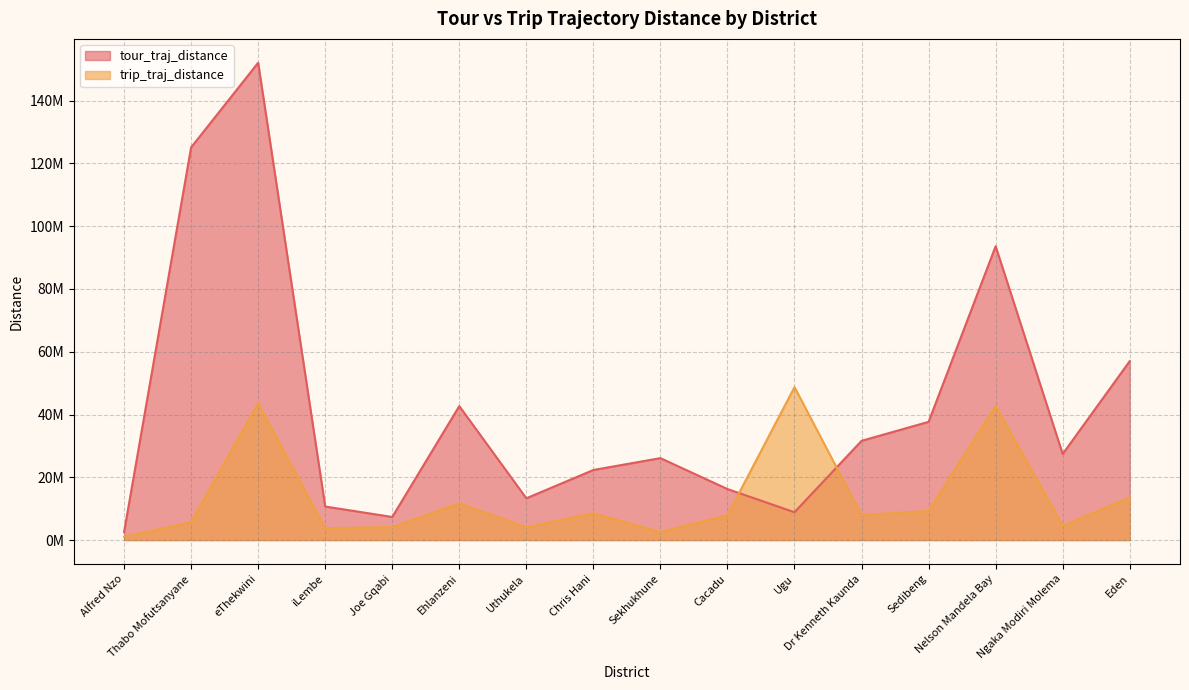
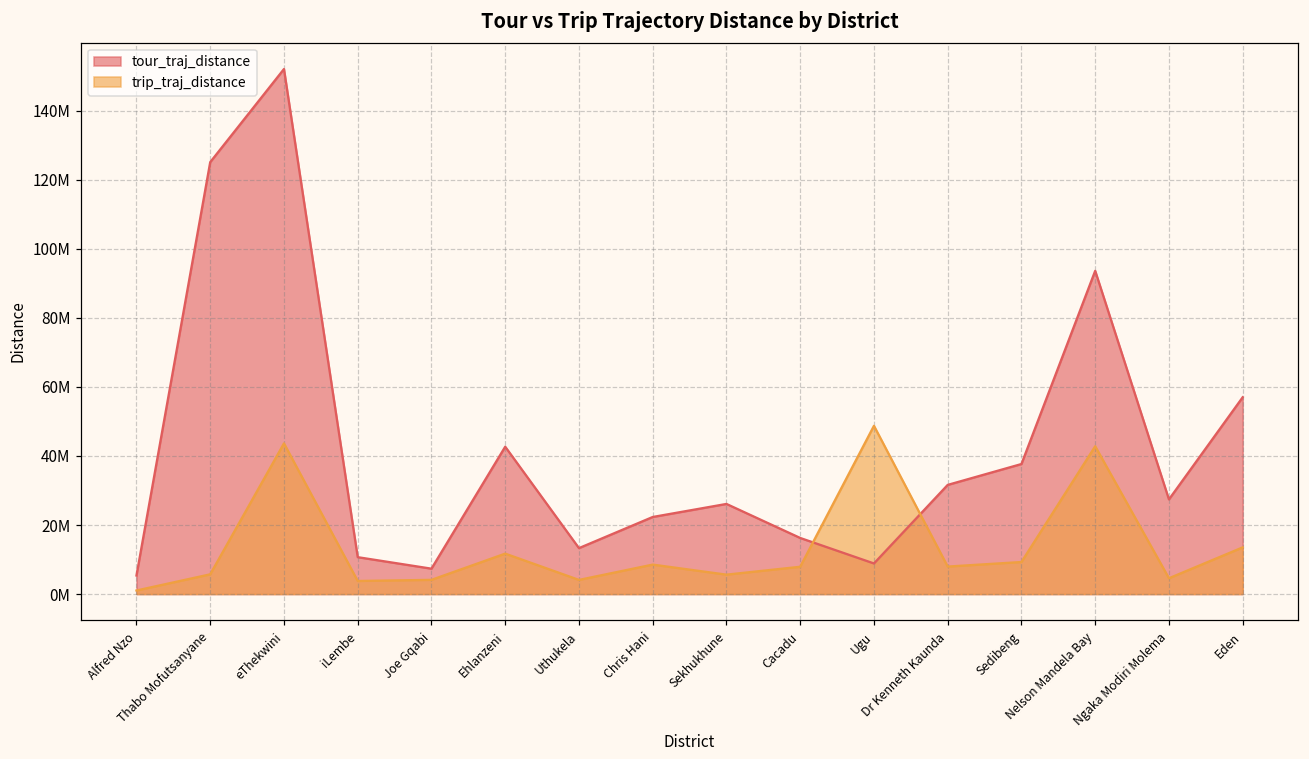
  {
    "tour_traj_distance": {
-     "Alfred Nzo": 3000000,
+     "Alfred Nzo": 5000000,
      "Thabo Mofutsanyane": 125000000,
      "eThekwini": 152000000,
      "iLembe": 11000000,
      "Joe Gqabi": 7000000,
      "Ehlanzeni": 43000000,
      "Uthukela": 13000000,
      "Chris Hani": 22000000,
      "Sekhukhune": 26000000,
      "Cacadu": 16000000,
      "Ugu": 9000000,
      "Dr Kenneth Kaunda": 32000000,
      "Sedibeng": 38000000,
      "Nelson Mandela Bay": 94000000,
      "Ngaka Modiri Molema": 27000000,
      "Eden": 57000000
    },
    "trip_traj_distance": {
      "Alfred Nzo": 1000000,
      "Thabo Mofutsanyane": 6000000,
      "eThekwini": 44000000,
      "iLembe": 4000000,
      "Joe Gqabi": 4000000,
      "Ehlanzeni": 12000000,
      "Uthukela": 4000000,
      "Chris Hani": 9000000,
-     "Sekhukhune": 3000000,
+     "Sekhukhune": 6000000,
      "Cacadu": 8000000,
      "Ugu": 49000000,
      "Dr Kenneth Kaunda": 8000000,
      "Sedibeng": 9000000,
      "Nelson Mandela Bay": 43000000,
      "Ngaka Modiri Molema": 5000000,
      "Eden": 14000000
    }
  }
